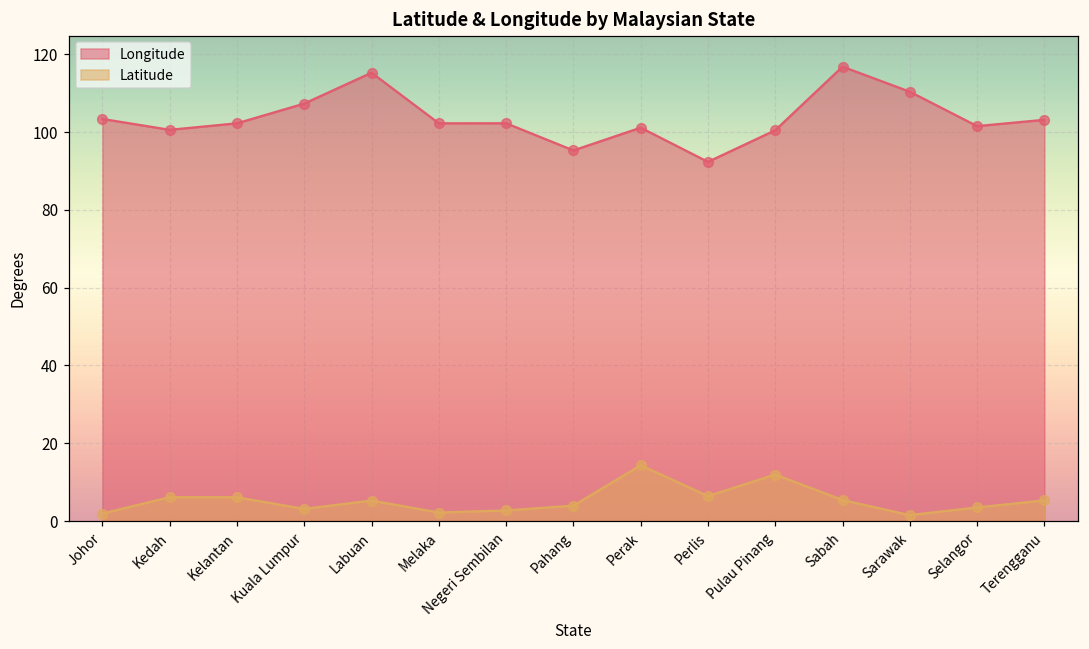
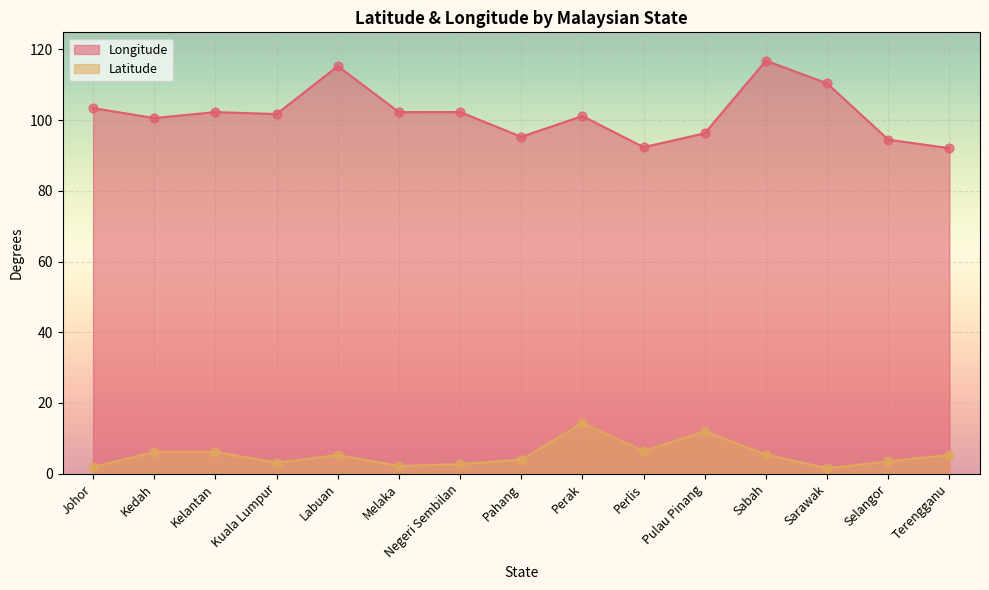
  {
    "Longitude": {
      "Johor": 103,
      "Kedah": 101,
      "Kelantan": 102,
-     "Kuala Lumpur": 107,
+     "Kuala Lumpur": 102,
      "Labuan": 115,
      "Melaka": 102,
      "Negeri Sembilan": 102,
      "Pahang": 95,
      "Perak": 101,
      "Perlis": 92,
-     "Pulau Pinang": 100,
+     "Pulau Pinang": 96,
      "Sabah": 117,
      "Sarawak": 110,
-     "Selangor": 102,
-     "Terengganu": 103
+     "Selangor": 94,
+     "Terengganu": 92
    },
    "Latitude": {
      "Johor": 2,
      "Kedah": 6,
      "Kelantan": 6,
      "Kuala Lumpur": 3,
      "Labuan": 5,
      "Melaka": 2,
      "Negeri Sembilan": 3,
      "Pahang": 4,
      "Perak": 14,
      "Perlis": 6,
      "Pulau Pinang": 12,
      "Sabah": 5,
      "Sarawak": 2,
      "Selangor": 4,
      "Terengganu": 5
    }
  }
